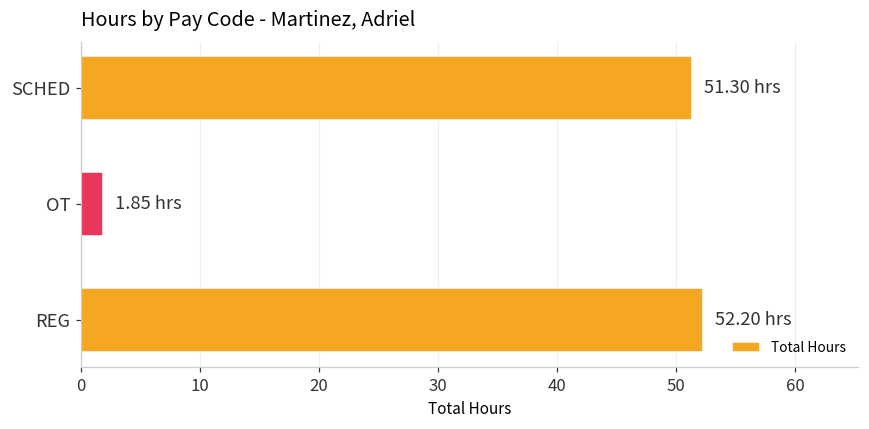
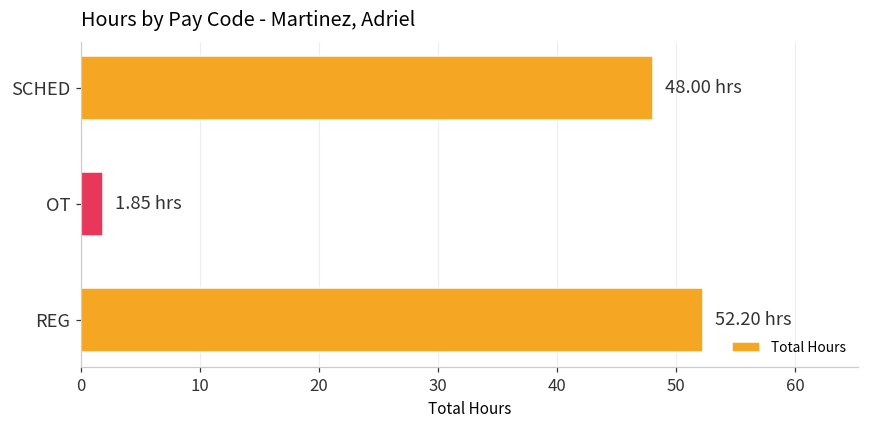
  {
-   "SCHED": 51.30,
+   "SCHED": 48.00,
    "OT": 1.85,
    "REG": 52.20
  }
